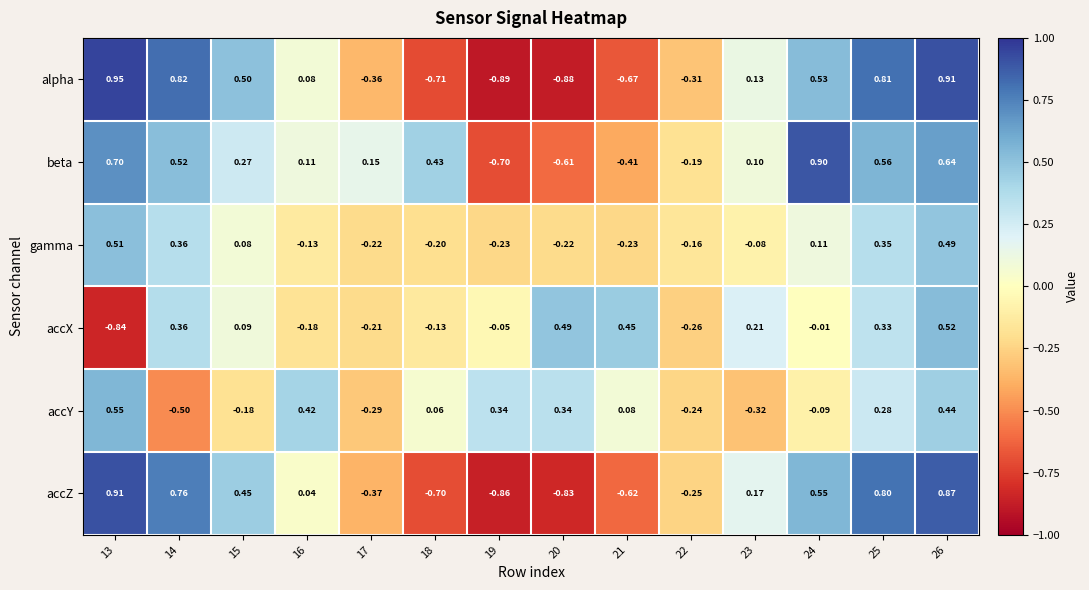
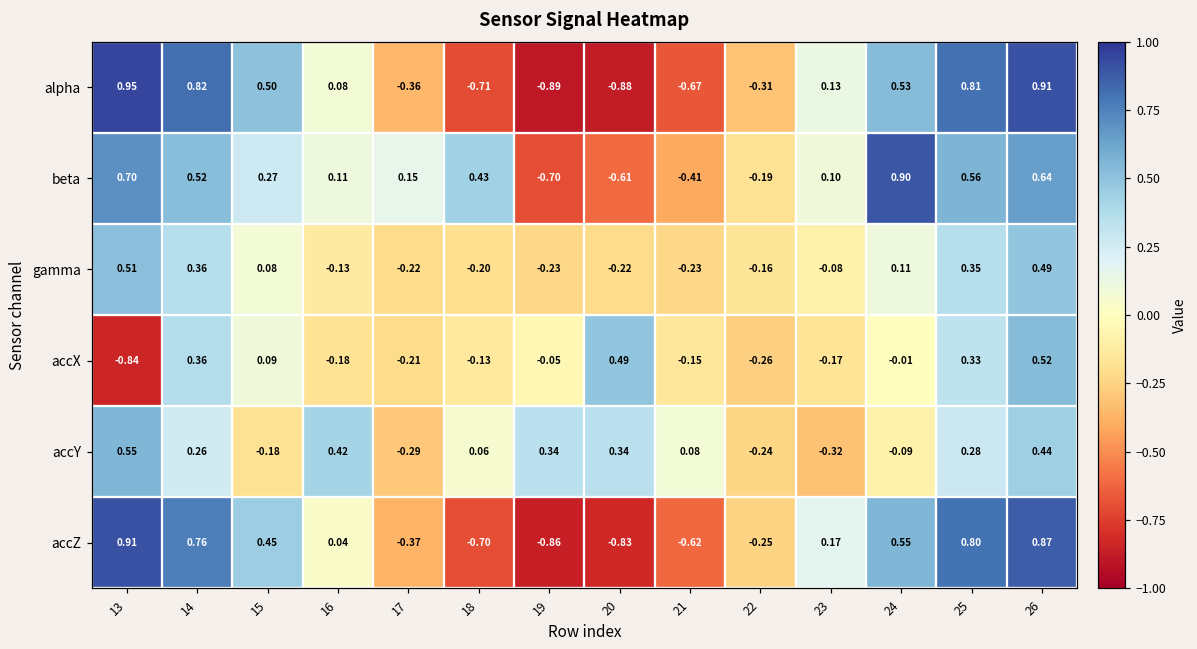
  {
    "alpha": {
      "13": 0.95,
      "14": 0.82,
      "15": 0.50,
      "16": 0.08,
      "17": -0.36,
      "18": -0.71,
      "19": -0.89,
      "20": -0.88,
      "21": -0.67,
      "22": -0.31,
      "23": 0.13,
      "24": 0.53,
      "25": 0.81,
      "26": 0.91
    },
    "beta": {
      "13": 0.70,
      "14": 0.52,
      "15": 0.27,
      "16": 0.11,
      "17": 0.15,
      "18": 0.43,
      "19": -0.70,
      "20": -0.61,
      "21": -0.41,
      "22": -0.19,
      "23": 0.10,
      "24": 0.90,
      "25": 0.56,
      "26": 0.64
    },
    "gamma": {
      "13": 0.51,
      "14": 0.36,
      "15": 0.08,
      "16": -0.13,
      "17": -0.22,
      "18": -0.20,
      "19": -0.23,
      "20": -0.22,
      "21": -0.23,
      "22": -0.16,
      "23": -0.08,
      "24": 0.11,
      "25": 0.35,
      "26": 0.49
    },
    "accX": {
      "13": -0.84,
      "14": 0.36,
      "15": 0.09,
      "16": -0.18,
      "17": -0.21,
      "18": -0.13,
      "19": -0.05,
      "20": 0.49,
-     "21": 0.45,
+     "21": -0.15,
      "22": -0.26,
-     "23": 0.21,
+     "23": -0.17,
      "24": -0.01,
      "25": 0.33,
      "26": 0.52
    },
    "accY": {
      "13": 0.55,
-     "14": -0.50,
+     "14": 0.26,
      "15": -0.18,
      "16": 0.42,
      "17": -0.29,
      "18": 0.06,
      "19": 0.34,
      "20": 0.34,
      "21": 0.08,
      "22": -0.24,
      "23": -0.32,
      "24": -0.09,
      "25": 0.28,
      "26": 0.44
    },
    "accZ": {
      "13": 0.91,
      "14": 0.76,
      "15": 0.45,
      "16": 0.04,
      "17": -0.37,
      "18": -0.70,
      "19": -0.86,
      "20": -0.83,
      "21": -0.62,
      "22": -0.25,
      "23": 0.17,
      "24": 0.55,
      "25": 0.80,
      "26": 0.87
    }
  }
